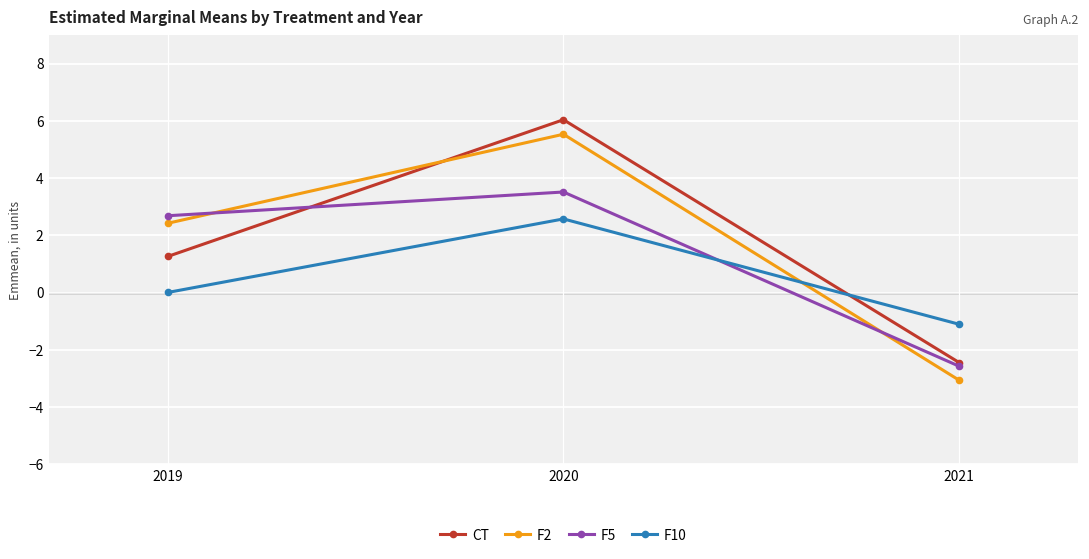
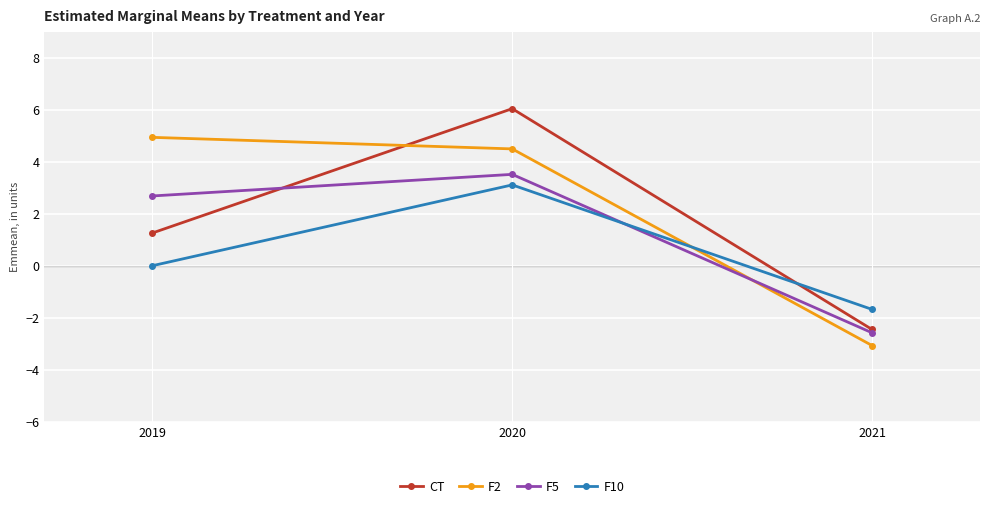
  {
    "CT": {
      "2019": 1.3,
      "2020": 6.0,
      "2021": -2.4
    },
    "F2": {
-     "2019": 2.4,
-     "2020": 5.5,
+     "2019": 4.9,
+     "2020": 4.5,
      "2021": -3.1
    },
    "F5": {
      "2019": 2.7,
      "2020": 3.5,
      "2021": -2.6
    },
    "F10": {
      "2019": 0.0,
-     "2020": 2.6,
-     "2021": -1.1
+     "2020": 3.1,
+     "2021": -1.7
    }
  }
